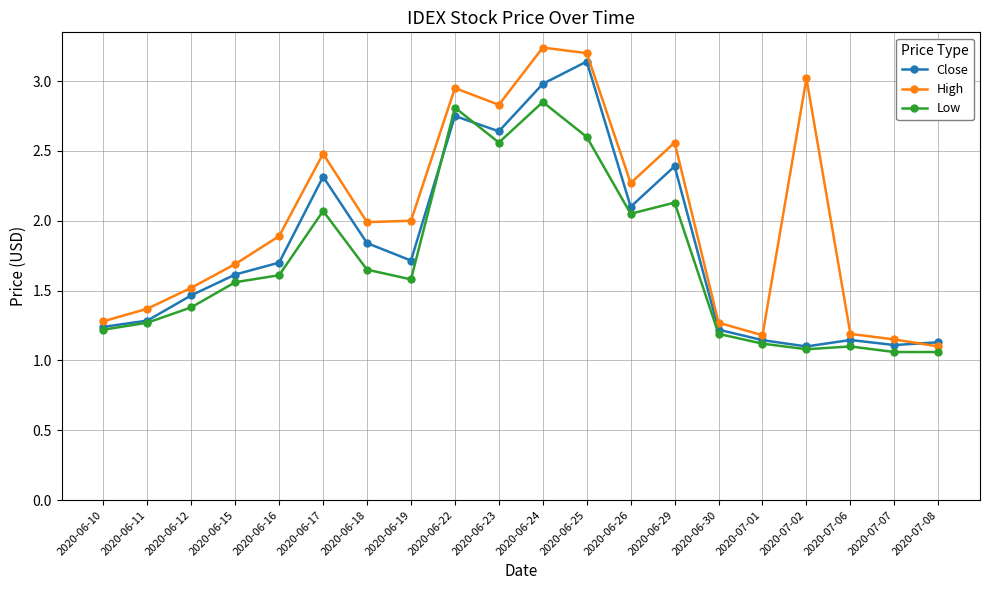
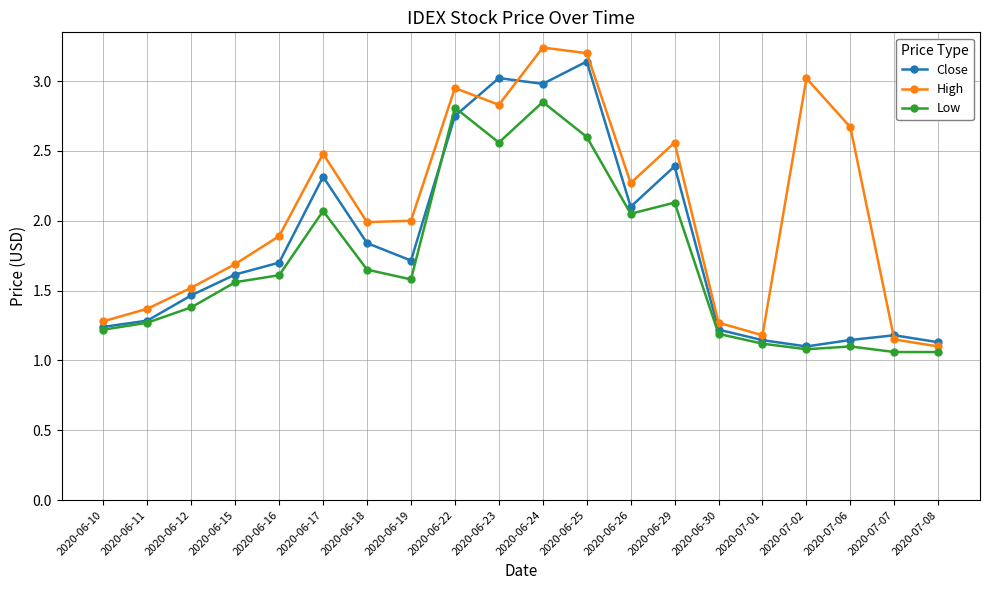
  {
    "Close": {
      "2020-06-10": 1.24,
      "2020-06-12": 1.47,
      "2020-06-15": 1.62,
      "2020-06-16": 1.70,
      "2020-06-17": 2.32,
      "2020-06-18": 1.84,
      "2020-06-19": 1.72,
      "2020-06-22": 2.75,
-     "2020-06-23": 2.64,
+     "2020-06-23": 3.02,
      "2020-06-24": 2.98,
      "2020-06-25": 3.14,
      "2020-06-26": 2.10,
      "2020-06-29": 2.39,
      "2020-06-30": 1.22,
      "2020-07-01": 1.15,
      "2020-07-02": 1.10,
      "2020-07-06": 1.15,
-     "2020-07-07": 1.11,
+     "2020-07-07": 1.18,
      "2020-07-08": 1.13
    },
    "High": {
      "2020-06-10": 1.28,
      "2020-06-11": 1.37,
      "2020-06-12": 1.52,
      "2020-06-15": 1.69,
      "2020-06-16": 1.89,
      "2020-06-17": 2.48,
      "2020-06-18": 1.99,
      "2020-06-19": 2.00,
      "2020-06-22": 2.95,
      "2020-06-23": 2.83,
      "2020-06-24": 3.24,
      "2020-06-25": 3.20,
      "2020-06-26": 2.27,
      "2020-06-29": 2.56,
      "2020-06-30": 1.27,
      "2020-07-01": 1.18,
      "2020-07-02": 3.02,
-     "2020-07-06": 1.19,
+     "2020-07-06": 2.67,
      "2020-07-07": 1.15,
      "2020-07-08": 1.10
    },
    "Low": {
      "2020-06-10": 1.22,
      "2020-06-12": 1.38,
      "2020-06-15": 1.56,
      "2020-06-16": 1.61,
      "2020-06-17": 2.07,
      "2020-06-18": 1.65,
      "2020-06-19": 1.58,
      "2020-06-22": 2.81,
      "2020-06-23": 2.56,
      "2020-06-24": 2.85,
      "2020-06-25": 2.60,
      "2020-06-26": 2.05,
      "2020-06-29": 2.13,
      "2020-06-30": 1.19,
      "2020-07-01": 1.12,
      "2020-07-02": 1.08,
      "2020-07-06": 1.10,
      "2020-07-07": 1.06,
      "2020-07-08": 1.06
    }
  }
